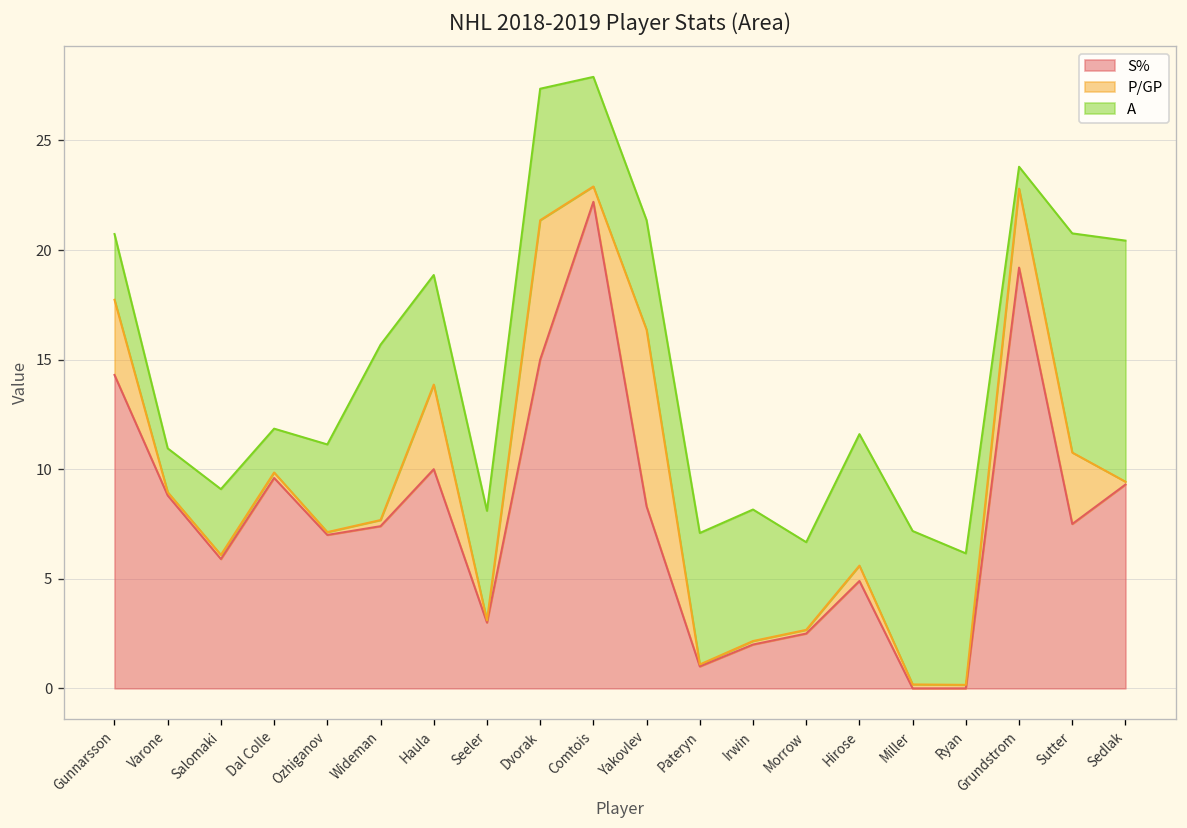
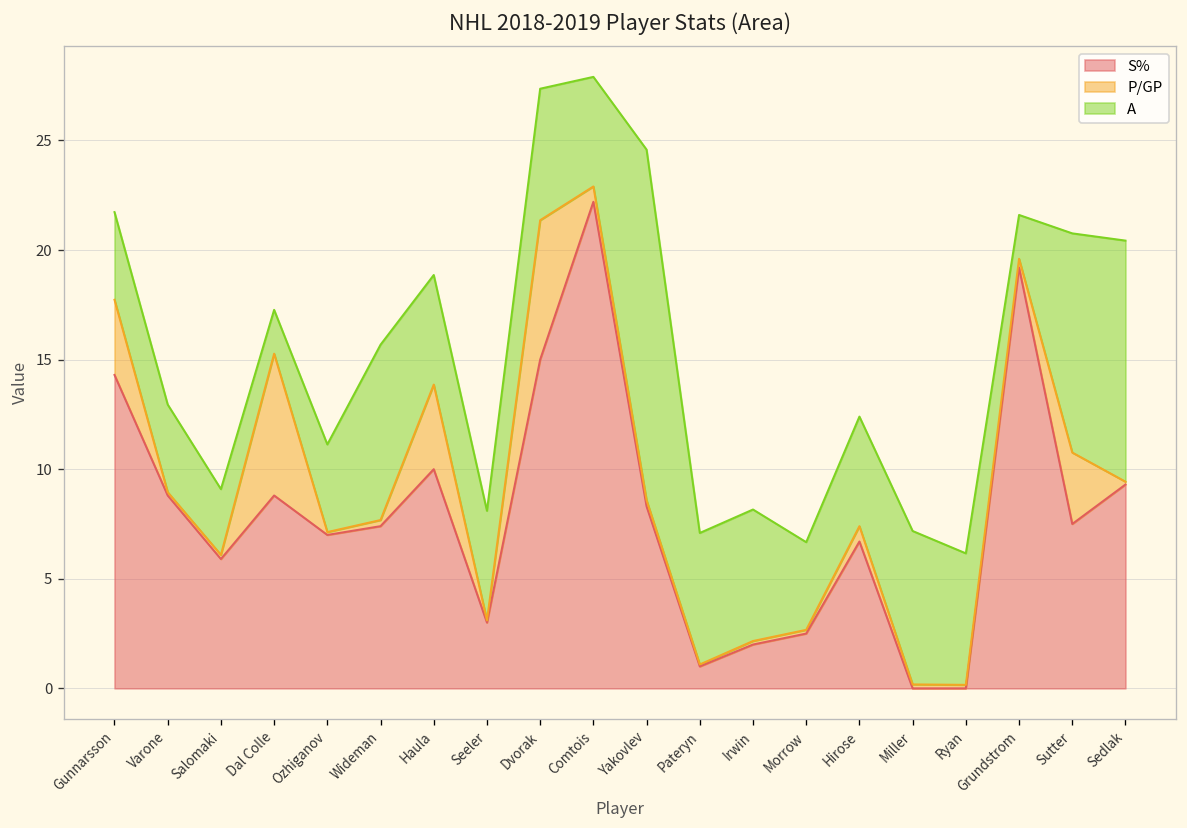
  {
    "S%": {
      "Gunnarsson": 14.3,
      "Varone": 8.8,
      "Salomaki": 5.9,
-     "Dal Colle": 9.6,
+     "Dal Colle": 8.8,
      "Wideman": 7.4,
      "Haula": 10.0,
      "Dvorak": 15.0,
      "Comtois": 22.2,
      "Yakovlev": 8.3,
      "Irwin": 2.0,
      "Morrow": 2.5,
-     "Hirose": 4.9,
+     "Hirose": 6.7,
      "Miller": 0.0,
      "Ryan": 0.0,
      "Grundstrom": 19.2,
      "Sutter": 7.5
    },
    "P/GP": {
      "Gunnarsson": 3.4,
      "Varone": 0.2,
      "Salomaki": 0.2,
-     "Dal Colle": 0.3,
+     "Dal Colle": 6.5,
      "Wideman": 0.3,
      "Haula": 3.9,
      "Dvorak": 6.4,
      "Comtois": 0.7,
-     "Yakovlev": 8.1,
+     "Yakovlev": 0.3,
      "Irwin": 0.2,
      "Morrow": 0.2,
      "Hirose": 0.7,
      "Miller": 0.2,
      "Ryan": 0.2,
-     "Grundstrom": 3.6,
+     "Grundstrom": 0.4,
      "Sutter": 3.3
    },
    "A": {
-     "Gunnarsson": 3,
-     "Varone": 2,
+     "Gunnarsson": 4,
+     "Varone": 4,
      "Salomaki": 3,
      "Dal Colle": 2,
      "Ozhiganov": 4,
      "Wideman": 8,
      "Haula": 5,
      "Seeler": 5,
      "Dvorak": 6,
      "Comtois": 5,
-     "Yakovlev": 5,
+     "Yakovlev": 16,
      "Pateryn": 6,
      "Irwin": 6,
      "Morrow": 4,
-     "Hirose": 6,
+     "Hirose": 5,
      "Miller": 7,
      "Ryan": 6,
-     "Grundstrom": 1,
+     "Grundstrom": 2,
      "Sutter": 10,
      "Sedlak": 11
    }
  }
